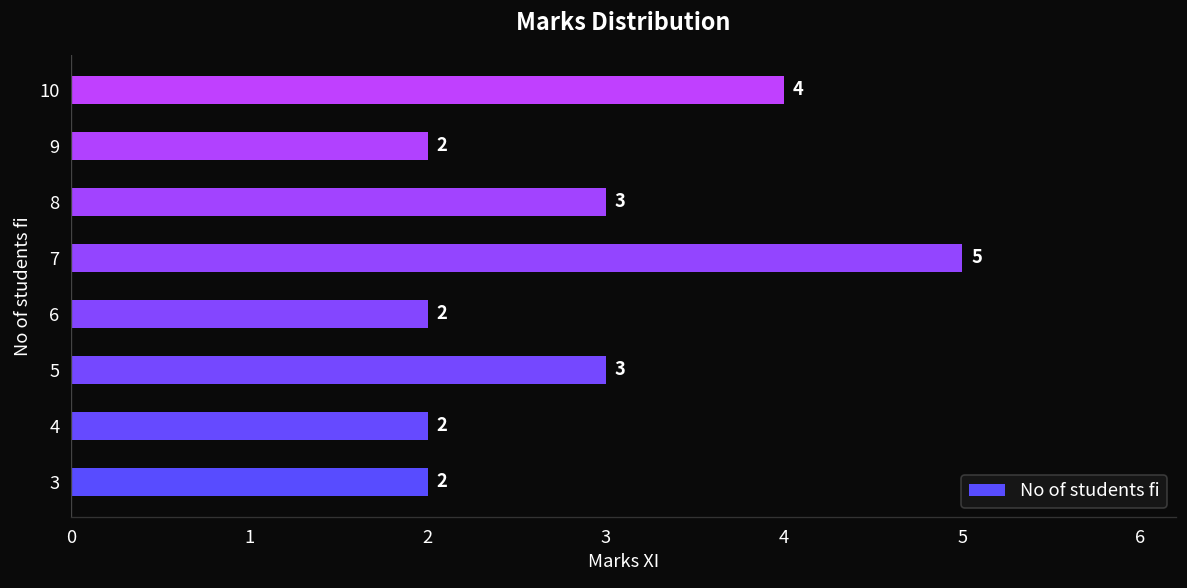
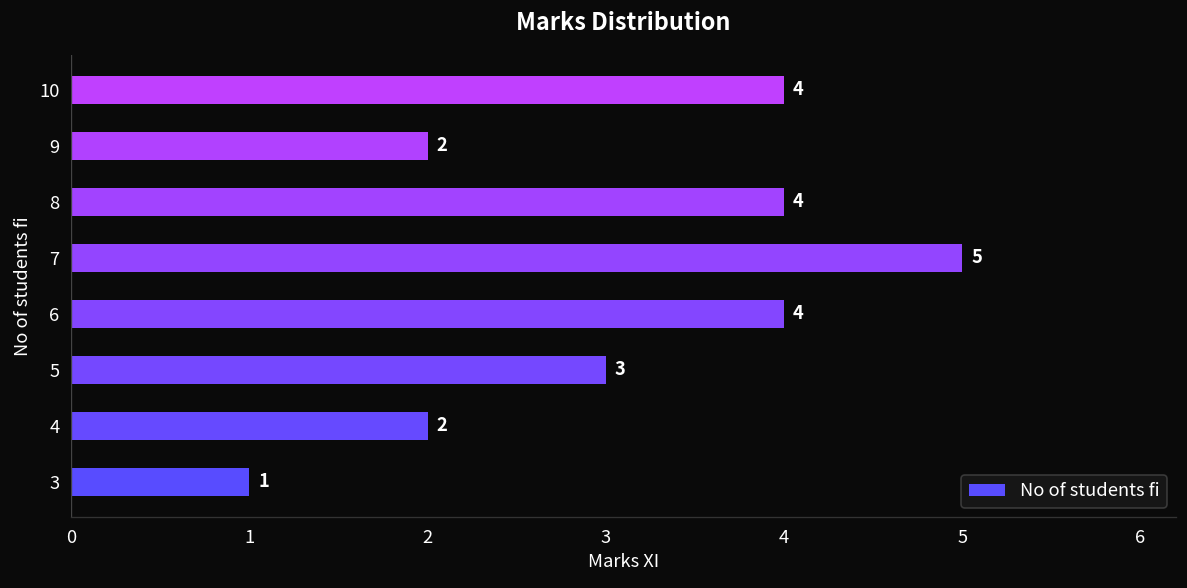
  {
    "10": 4,
    "9": 2,
-   "8": 3,
+   "8": 4,
    "7": 5,
-   "6": 2,
+   "6": 4,
    "5": 3,
    "4": 2,
-   "3": 2
+   "3": 1
  }
